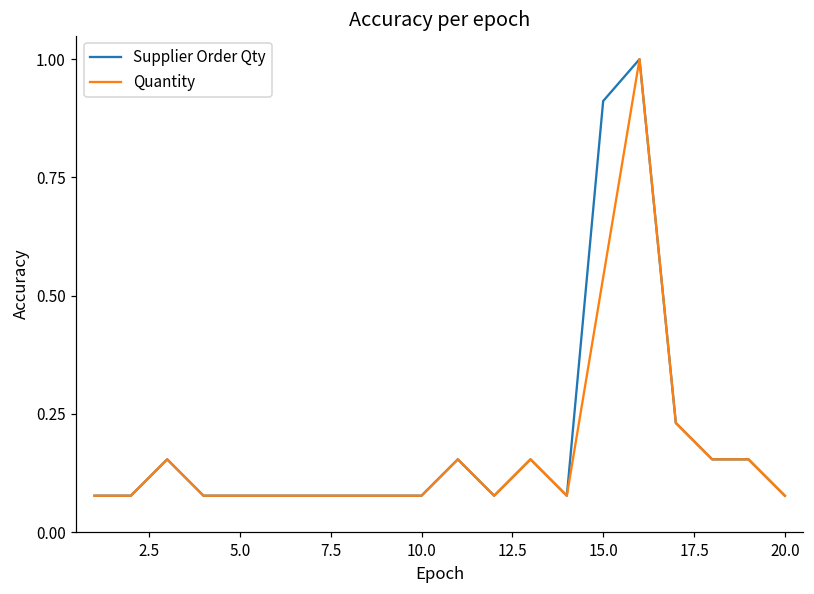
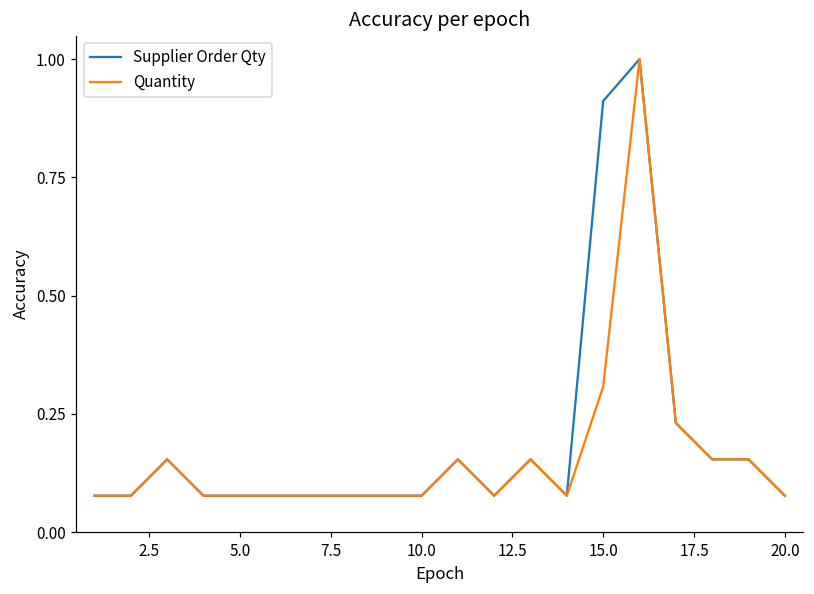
  {
    "Supplier Order Qty": {
      "15.0": 0.91
    },
    "Quantity": {
-     "15.0": 0.54
+     "15.0": 0.31
    }
  }
